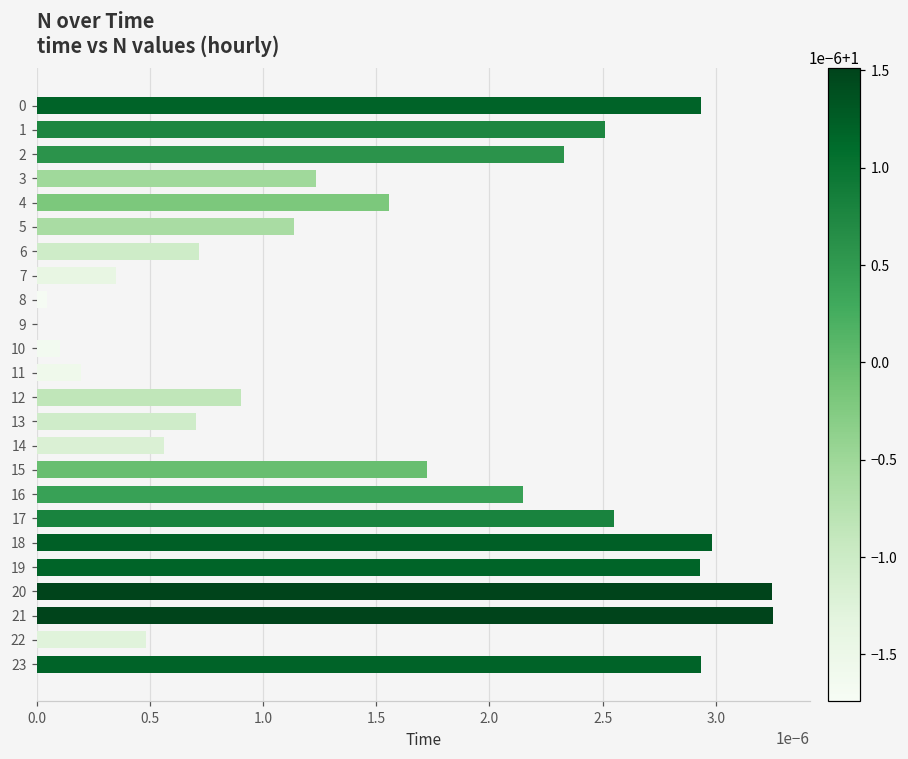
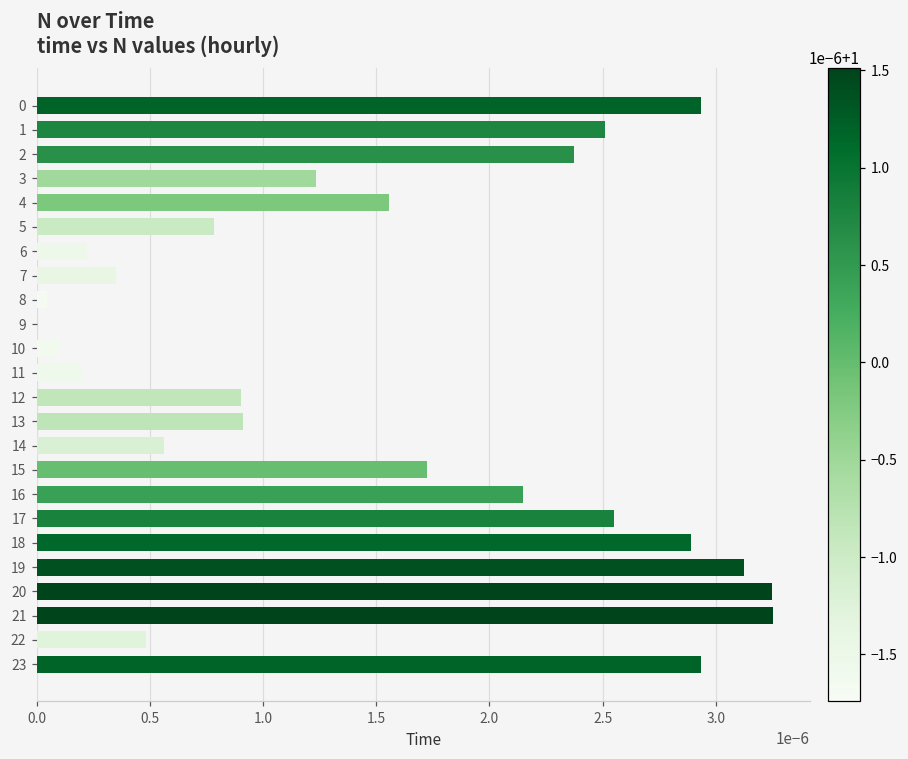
  {
    "0": 0.00000294,
    "1": 0.00000251,
-   "2": 0.00000233,
+   "2": 0.00000237,
    "3": 0.00000123,
    "4": 0.00000155,
-   "5": 0.00000113,
-   "6": 0.00000072,
+   "5": 0.00000078,
+   "6": 0.00000022,
    "7": 0.00000035,
    "8": 0.00000004,
    "9": 0.00000000,
    "10": 0.00000010,
    "11": 0.00000019,
    "12": 0.00000090,
-   "13": 0.00000070,
+   "13": 0.00000091,
    "14": 0.00000056,
    "15": 0.00000172,
    "16": 0.00000215,
    "17": 0.00000255,
-   "18": 0.00000298,
-   "19": 0.00000293,
+   "18": 0.00000289,
+   "19": 0.00000313,
    "20": 0.00000325,
    "21": 0.00000325,
    "22": 0.00000048,
    "23": 0.00000294
  }
